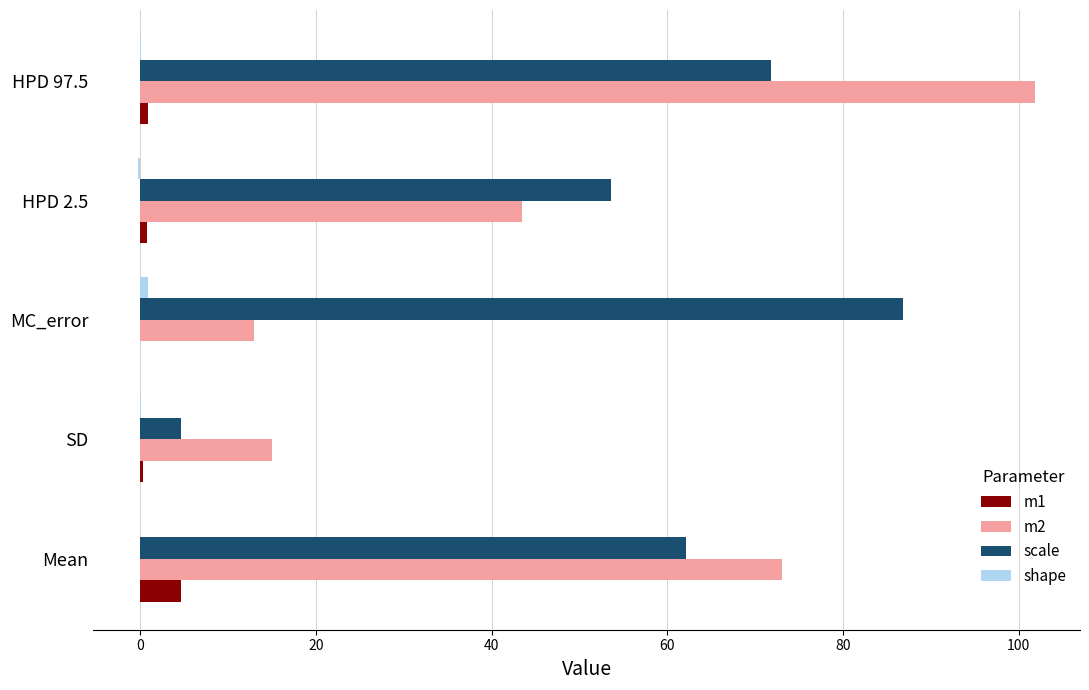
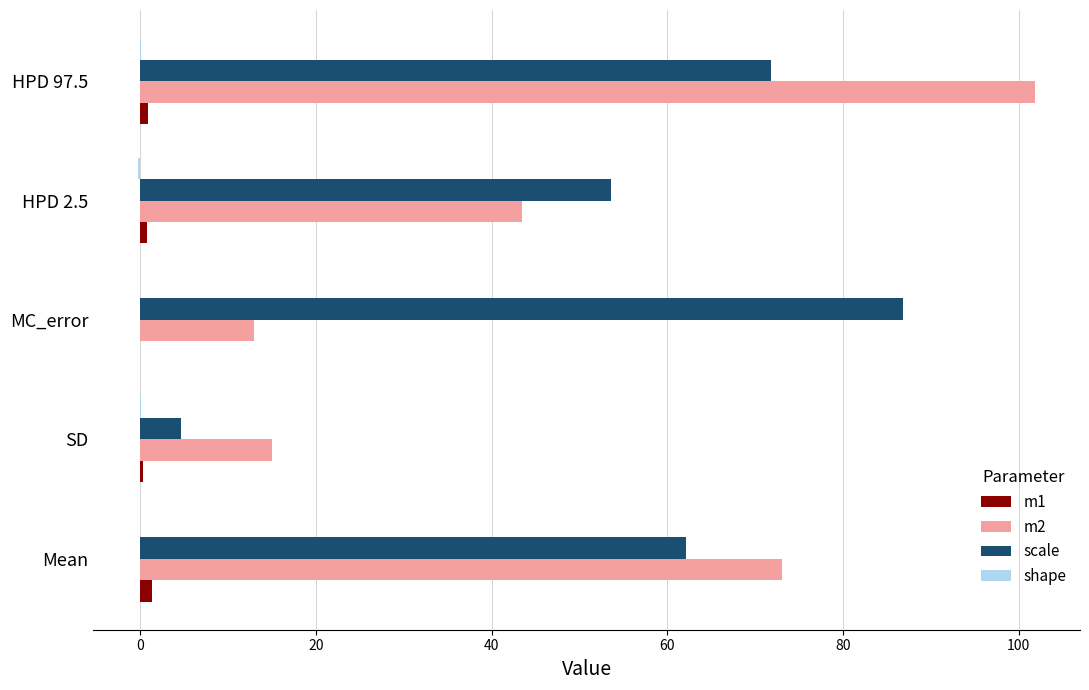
  {
    "m1": {
      "HPD 97.5": 1,
      "HPD 2.5": 1,
      "SD": 0,
-     "Mean": 5
+     "Mean": 1
    },
    "m2": {
      "HPD 97.5": 102,
      "HPD 2.5": 43,
      "MC_error": 13,
      "SD": 15,
      "Mean": 73
    },
    "scale": {
      "HPD 97.5": 72,
      "HPD 2.5": 54,
      "MC_error": 87,
      "SD": 5,
      "Mean": 62
    },
    "shape": {
-     "MC_error": 1
+     "MC_error": 0
    }
  }
